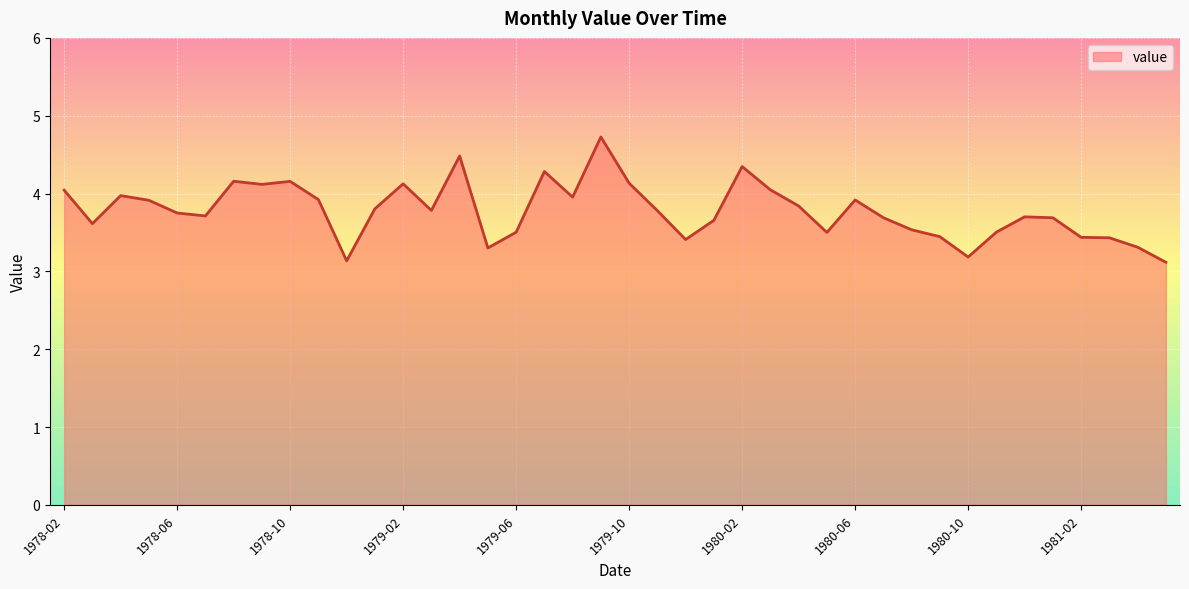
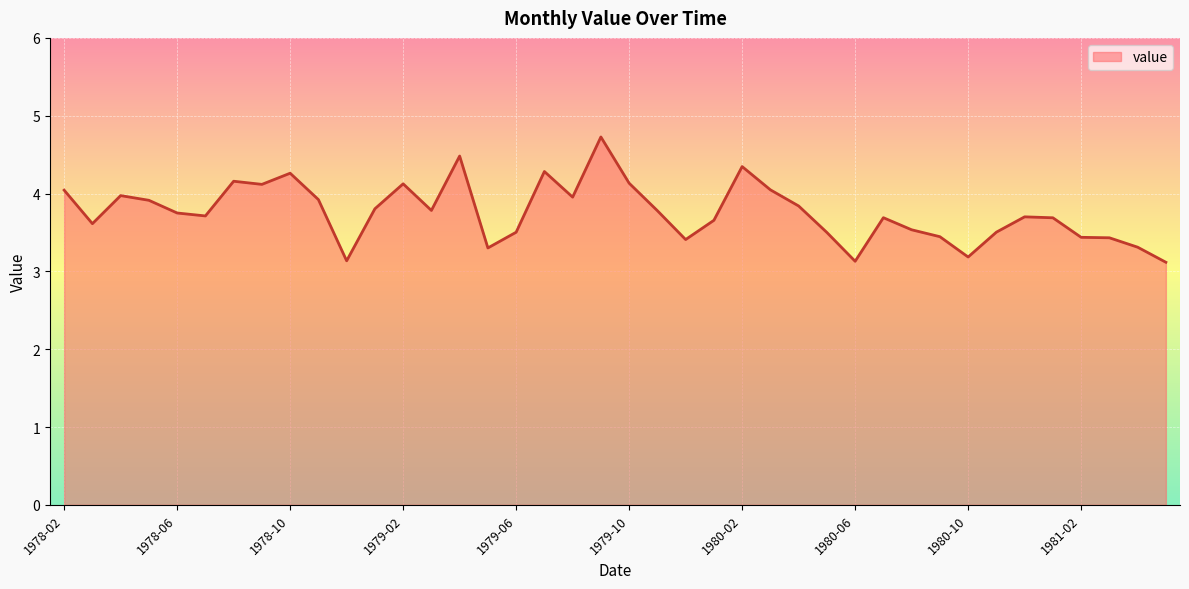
  {
    "1978-02": 4.0,
    "1978-06": 3.7,
-   "1978-10": 4.2,
+   "1978-10": 4.3,
    "1979-02": 4.1,
    "1979-06": 3.5,
    "1979-10": 4.1,
    "1980-02": 4.3,
-   "1980-06": 3.9,
+   "1980-06": 3.1,
    "1980-10": 3.2,
    "1981-02": 3.4
  }
